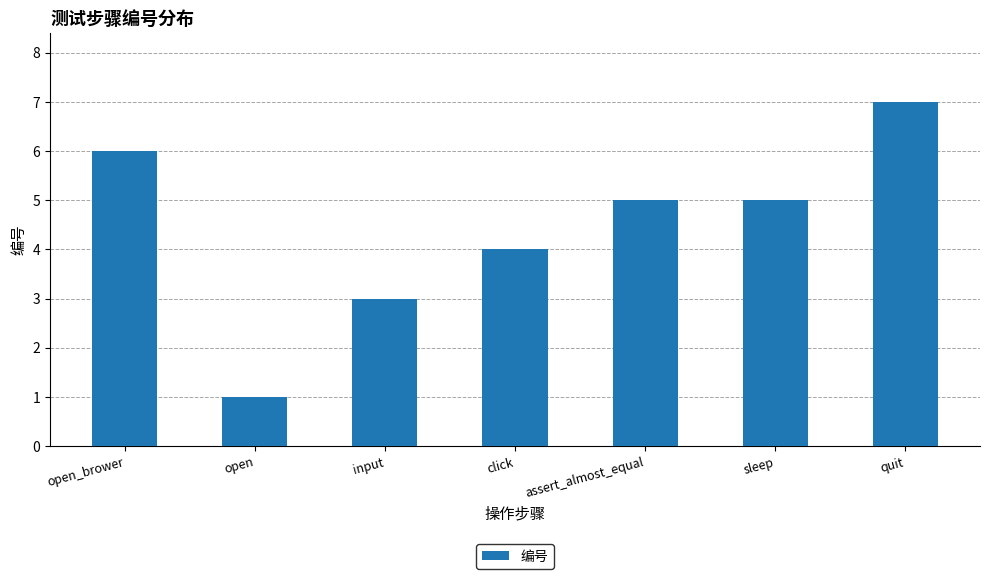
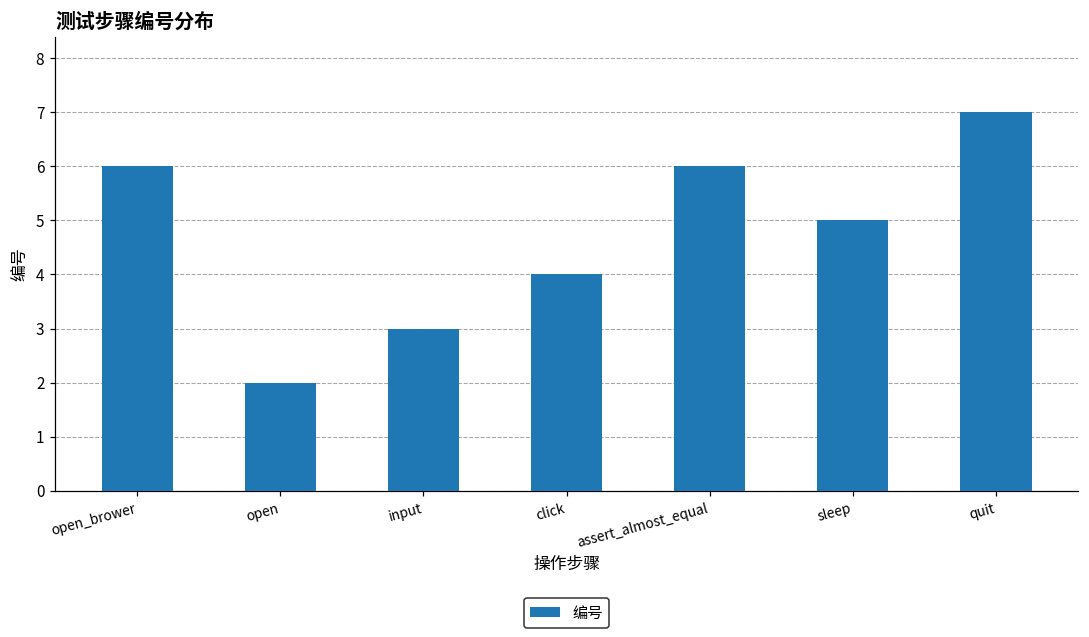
  {
    "open_brower": 6,
-   "open": 1,
+   "open": 2,
    "input": 3,
    "click": 4,
-   "assert_almost_equal": 5,
+   "assert_almost_equal": 6,
    "sleep": 5,
    "quit": 7
  }
